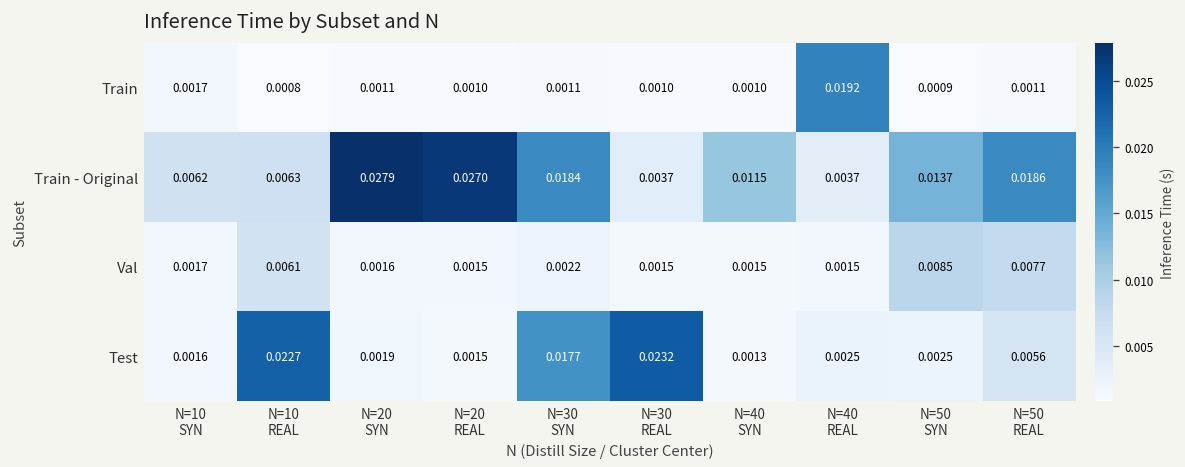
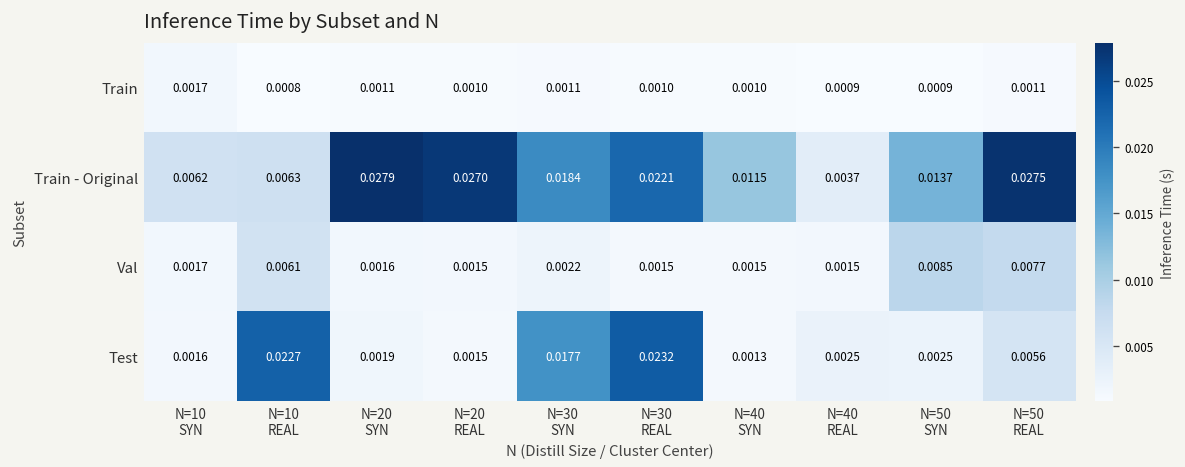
  {
    "Train": {
      "N=10 SYN": 0.0017,
      "N=10 REAL": 0.0008,
      "N=20 SYN": 0.0011,
      "N=20 REAL": 0.0010,
      "N=30 SYN": 0.0011,
      "N=30 REAL": 0.0010,
      "N=40 SYN": 0.0010,
-     "N=40 REAL": 0.0192,
+     "N=40 REAL": 0.0009,
      "N=50 SYN": 0.0009,
      "N=50 REAL": 0.0011
    },
    "Train - Original": {
      "N=10 SYN": 0.0062,
      "N=10 REAL": 0.0063,
      "N=20 SYN": 0.0279,
      "N=20 REAL": 0.0270,
      "N=30 SYN": 0.0184,
-     "N=30 REAL": 0.0037,
+     "N=30 REAL": 0.0221,
      "N=40 SYN": 0.0115,
      "N=40 REAL": 0.0037,
      "N=50 SYN": 0.0137,
-     "N=50 REAL": 0.0186
+     "N=50 REAL": 0.0275
    },
    "Val": {
      "N=10 SYN": 0.0017,
      "N=10 REAL": 0.0061,
      "N=20 SYN": 0.0016,
      "N=20 REAL": 0.0015,
      "N=30 SYN": 0.0022,
      "N=30 REAL": 0.0015,
      "N=40 SYN": 0.0015,
      "N=40 REAL": 0.0015,
      "N=50 SYN": 0.0085,
      "N=50 REAL": 0.0077
    },
    "Test": {
      "N=10 SYN": 0.0016,
      "N=10 REAL": 0.0227,
      "N=20 SYN": 0.0019,
      "N=20 REAL": 0.0015,
      "N=30 SYN": 0.0177,
      "N=30 REAL": 0.0232,
      "N=40 SYN": 0.0013,
      "N=40 REAL": 0.0025,
      "N=50 SYN": 0.0025,
      "N=50 REAL": 0.0056
    }
  }
